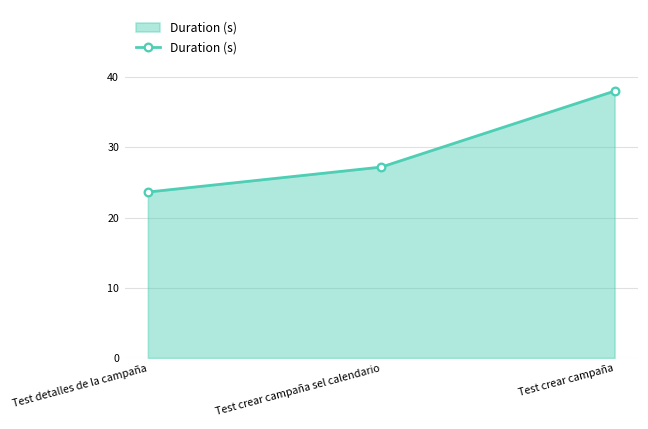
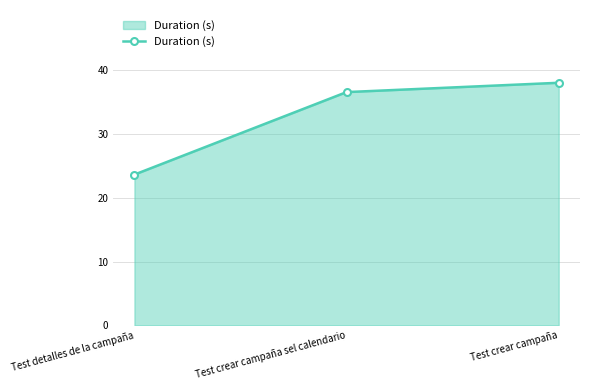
  {
    "Test detalles de la campaña": 24,
-   "Test crear campaña sel calendario": 27,
+   "Test crear campaña sel calendario": 37,
    "Test crear campaña": 38
  }
